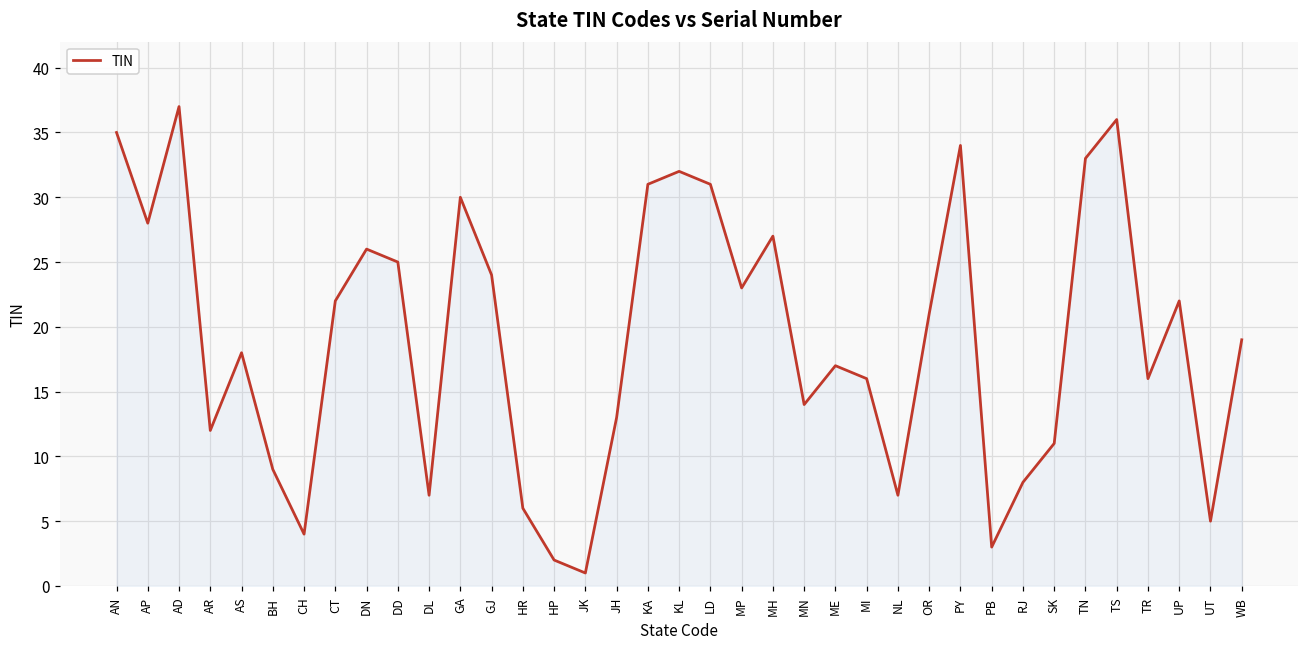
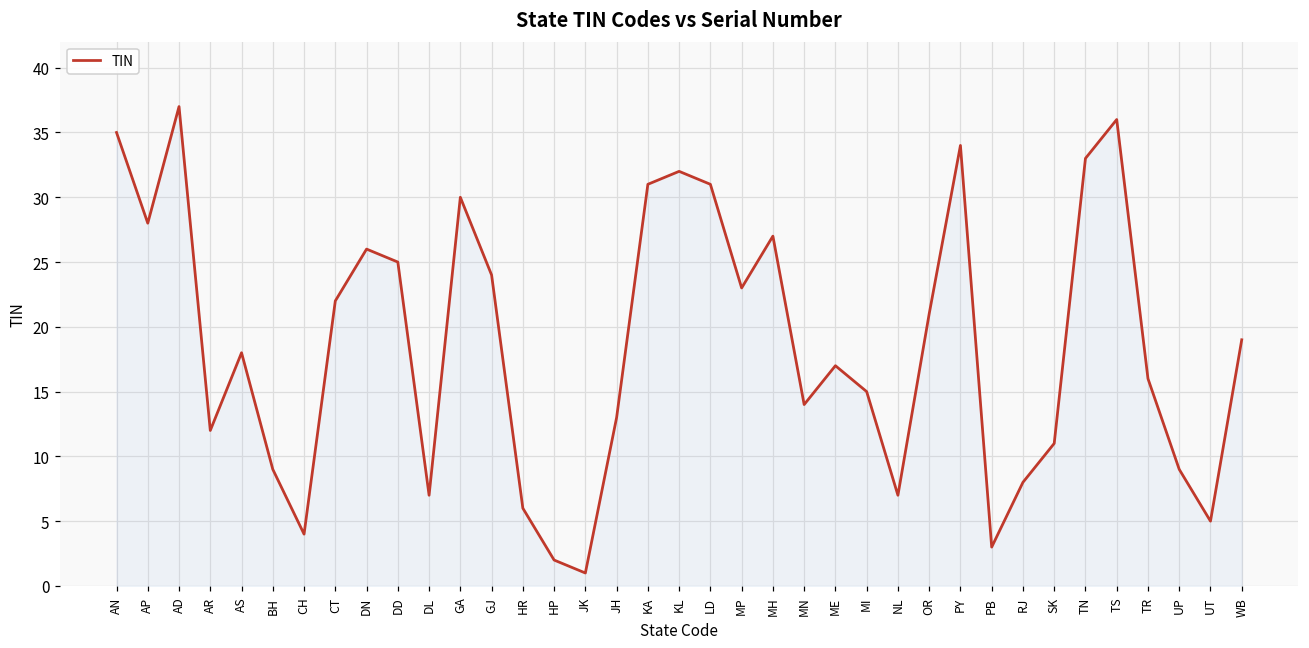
  {
    "AN": 35,
    "AP": 28,
    "AD": 37,
    "AR": 12,
    "AS": 18,
    "BH": 9,
    "CH": 4,
    "CT": 22,
    "DN": 26,
    "DD": 25,
    "DL": 7,
    "GA": 30,
    "GJ": 24,
    "HR": 6,
    "HP": 2,
    "JK": 1,
    "JH": 13,
    "KA": 31,
    "KL": 32,
    "LD": 31,
    "MP": 23,
    "MH": 27,
    "MN": 14,
    "ME": 17,
-   "MI": 16,
+   "MI": 15,
    "NL": 7,
    "OR": 21,
    "PY": 34,
    "PB": 3,
    "RJ": 8,
    "SK": 11,
    "TN": 33,
    "TS": 36,
    "TR": 16,
-   "UP": 22,
+   "UP": 9,
    "UT": 5,
    "WB": 19
  }
